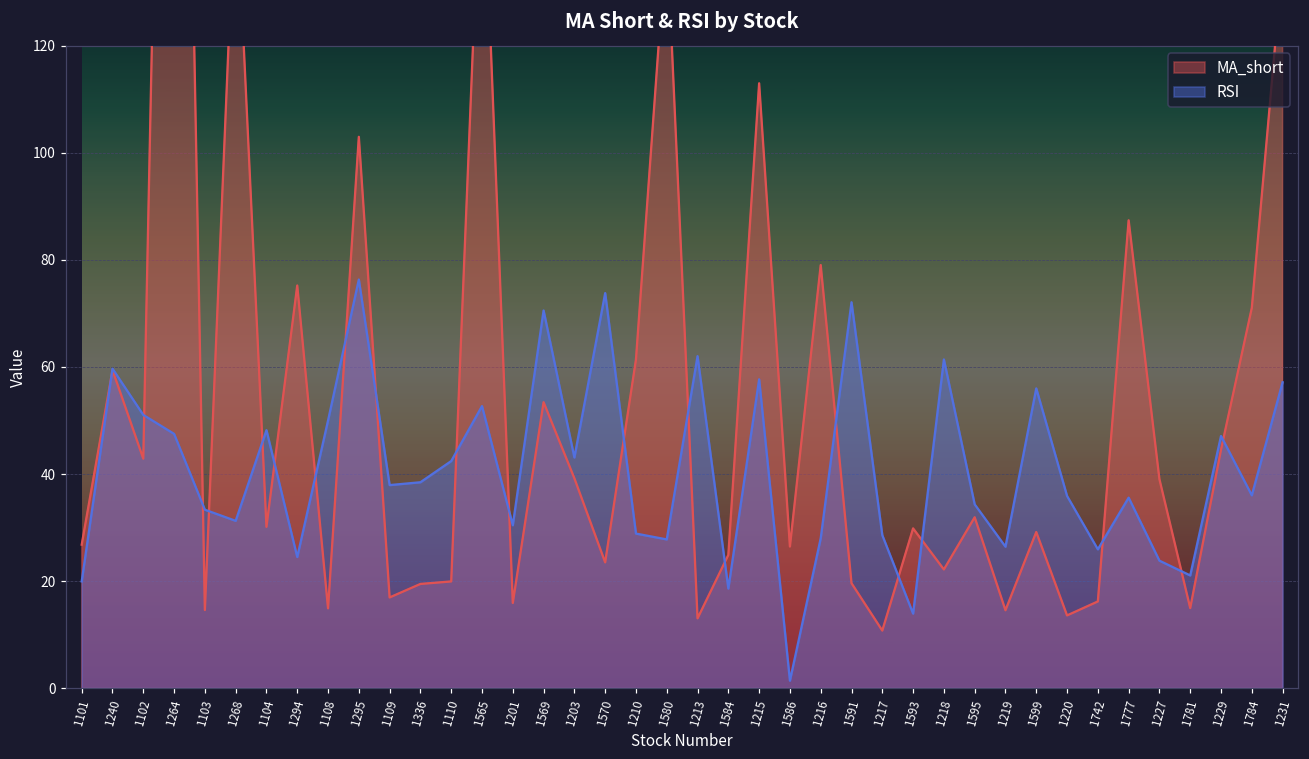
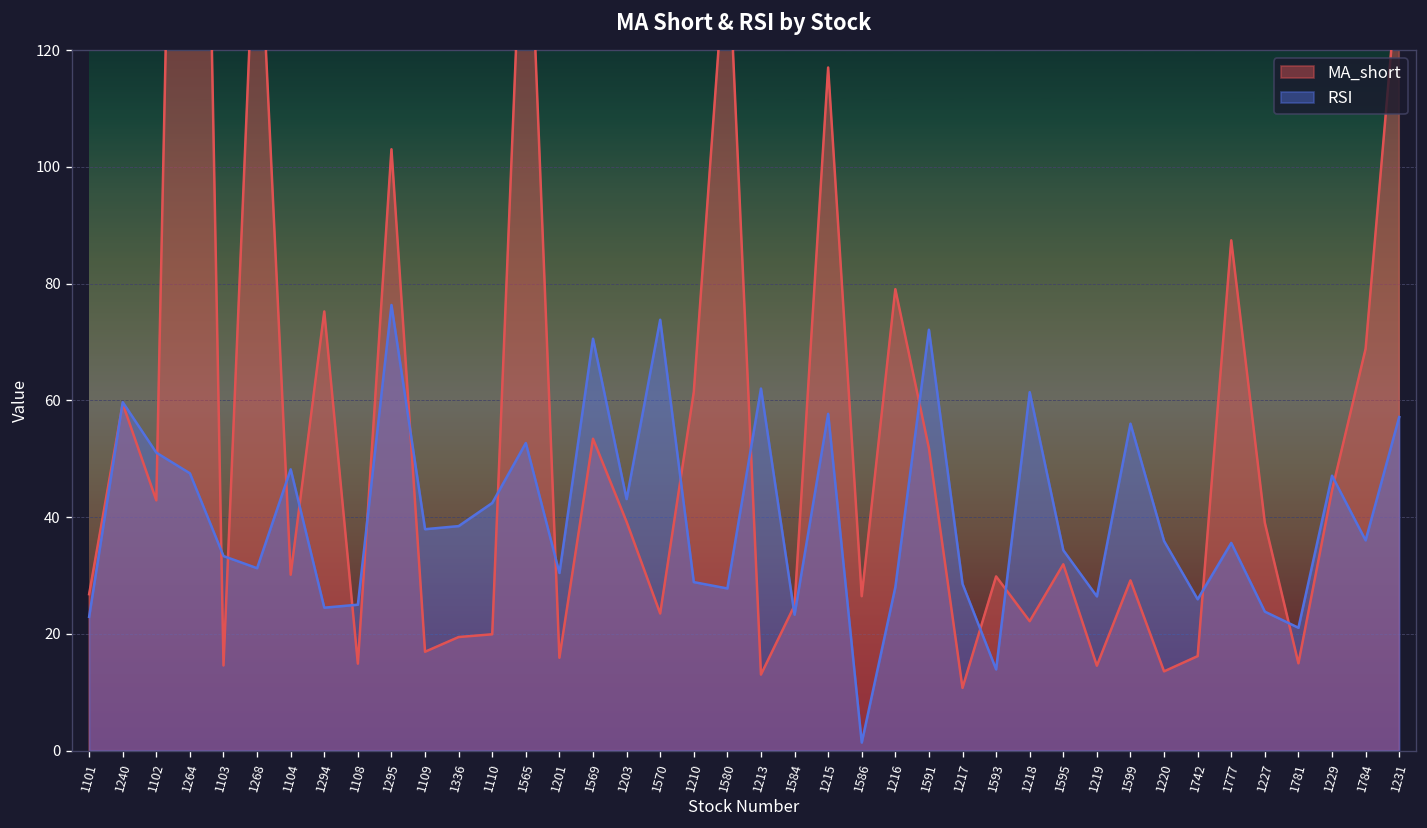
  {
    "MA_short": {
      "1101": 27,
      "1102": 43,
      "1103": 15,
      "1104": 30,
      "1294": 75,
      "1108": 15,
      "1295": 103,
      "1109": 17,
      "1336": 19,
      "1110": 20,
      "1201": 16,
      "1569": 53,
      "1203": 39,
      "1570": 23,
      "1210": 61,
      "1213": 13,
      "1584": 25,
-     "1215": 113,
+     "1215": 117,
      "1586": 26,
      "1216": 79,
-     "1591": 20,
+     "1591": 52,
      "1217": 11,
      "1593": 30,
      "1218": 22,
      "1595": 32,
      "1219": 15,
      "1599": 29,
      "1220": 14,
      "1742": 16,
      "1777": 87,
      "1227": 39,
      "1781": 15,
      "1229": 45,
-     "1784": 71
+     "1784": 69
    },
    "RSI": {
-     "1101": 20,
+     "1101": 23,
      "1102": 51,
      "1264": 48,
      "1103": 33,
      "1268": 31,
      "1104": 48,
      "1294": 24,
-     "1108": 50,
+     "1108": 25,
      "1295": 76,
      "1109": 38,
      "1336": 38,
      "1110": 42,
      "1565": 53,
      "1201": 30,
      "1569": 71,
      "1203": 43,
      "1570": 74,
      "1210": 29,
      "1580": 28,
      "1213": 62,
-     "1584": 19,
+     "1584": 23,
      "1215": 58,
      "1586": 1,
      "1216": 28,
      "1591": 72,
      "1217": 29,
      "1593": 14,
      "1218": 61,
      "1595": 34,
      "1219": 26,
      "1599": 56,
      "1220": 36,
      "1742": 26,
      "1777": 36,
      "1227": 24,
      "1781": 21,
      "1229": 47,
      "1784": 36,
      "1231": 57
    }
  }
